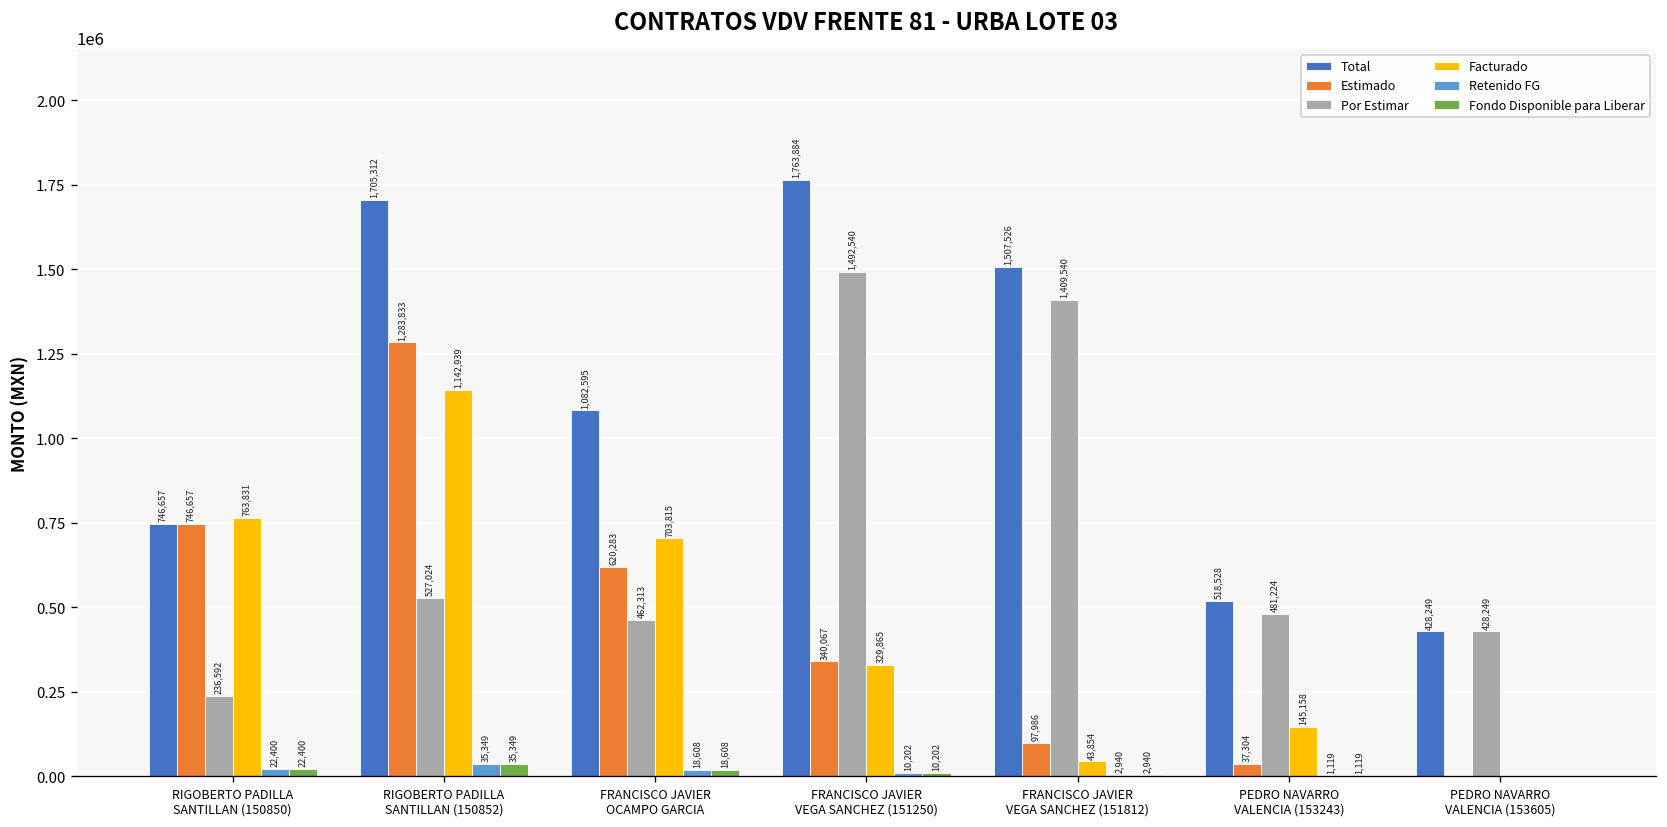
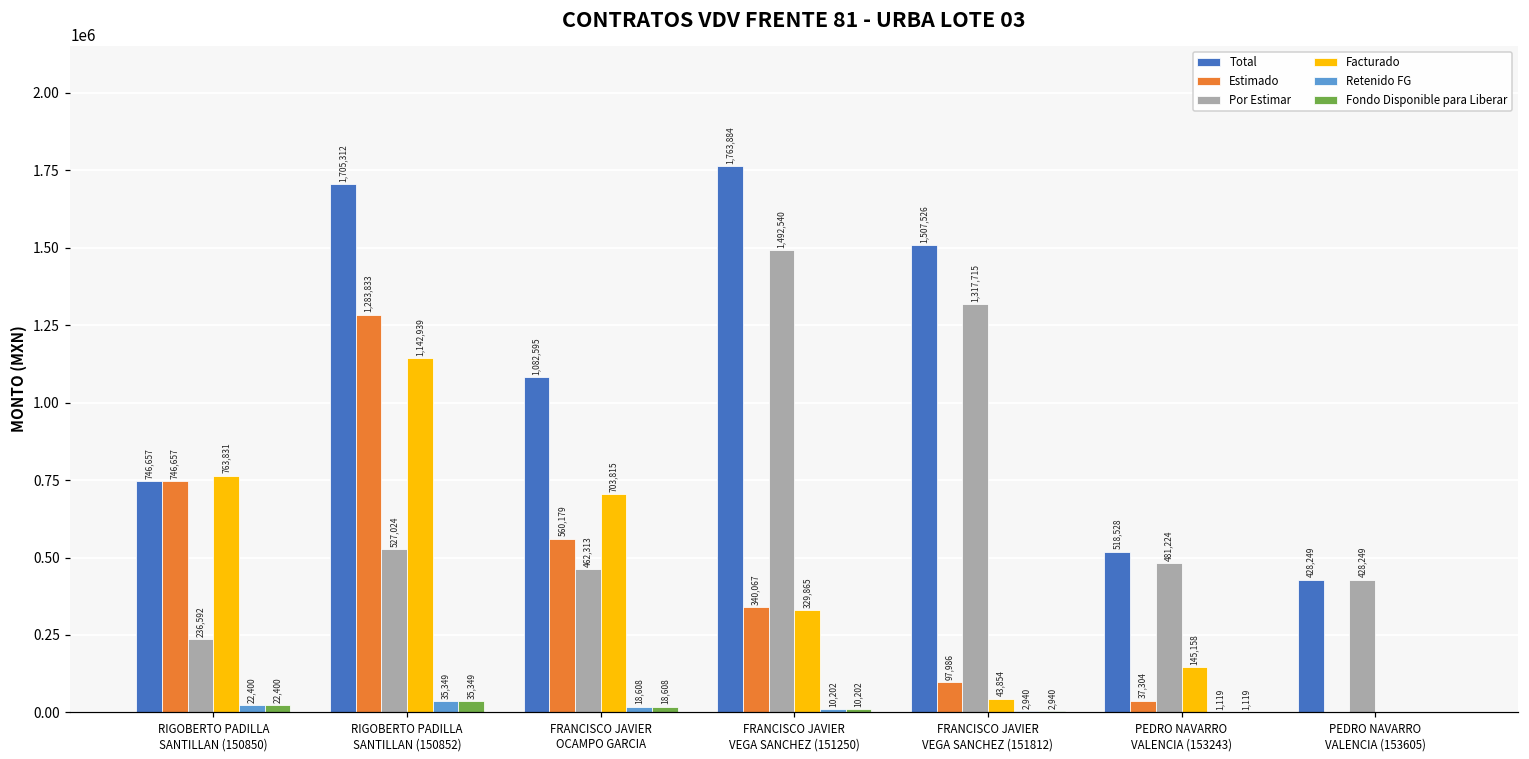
  {
    "Estimado": {
      "RIGOBERTO PADILLA SANTILLAN (150850)": "746,657",
      "RIGOBERTO PADILLA SANTILLAN (150852)": "1,283,833",
-     "FRANCISCO JAVIER OCAMPO GARCIA": "620,283",
+     "FRANCISCO JAVIER OCAMPO GARCIA": "560,179",
      "FRANCISCO JAVIER VEGA SANCHEZ (151250)": "340,067",
      "FRANCISCO JAVIER VEGA SANCHEZ (151812)": "97,986",
      "PEDRO NAVARRO VALENCIA (153243)": "37,304"
    },
    "Por Estimar": {
      "RIGOBERTO PADILLA SANTILLAN (150850)": "236,592",
      "RIGOBERTO PADILLA SANTILLAN (150852)": "527,024",
      "FRANCISCO JAVIER OCAMPO GARCIA": "462,313",
      "FRANCISCO JAVIER VEGA SANCHEZ (151250)": "1,492,540",
-     "FRANCISCO JAVIER VEGA SANCHEZ (151812)": "1,409,540",
+     "FRANCISCO JAVIER VEGA SANCHEZ (151812)": "1,317,715",
      "PEDRO NAVARRO VALENCIA (153243)": "481,224",
      "PEDRO NAVARRO VALENCIA (153605)": "428,249"
    },
    "Facturado": {
      "RIGOBERTO PADILLA SANTILLAN (150850)": "763,831",
      "RIGOBERTO PADILLA SANTILLAN (150852)": "1,142,939",
      "FRANCISCO JAVIER OCAMPO GARCIA": "703,815",
      "FRANCISCO JAVIER VEGA SANCHEZ (151250)": "329,865",
      "FRANCISCO JAVIER VEGA SANCHEZ (151812)": "43,854",
      "PEDRO NAVARRO VALENCIA (153243)": "145,158"
    },
    "Fondo Disponible para Liberar": {
      "RIGOBERTO PADILLA SANTILLAN (150850)": "22,400",
      "RIGOBERTO PADILLA SANTILLAN (150852)": "35,349",
      "FRANCISCO JAVIER OCAMPO GARCIA": "18,608",
      "FRANCISCO JAVIER VEGA SANCHEZ (151250)": "10,202",
      "FRANCISCO JAVIER VEGA SANCHEZ (151812)": "2,940",
      "PEDRO NAVARRO VALENCIA (153243)": "1,119"
    }
  }
